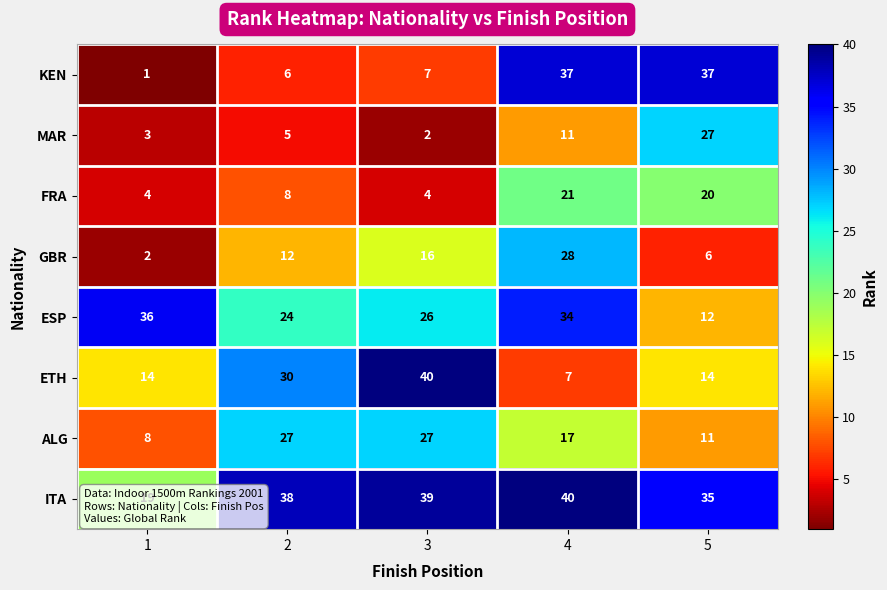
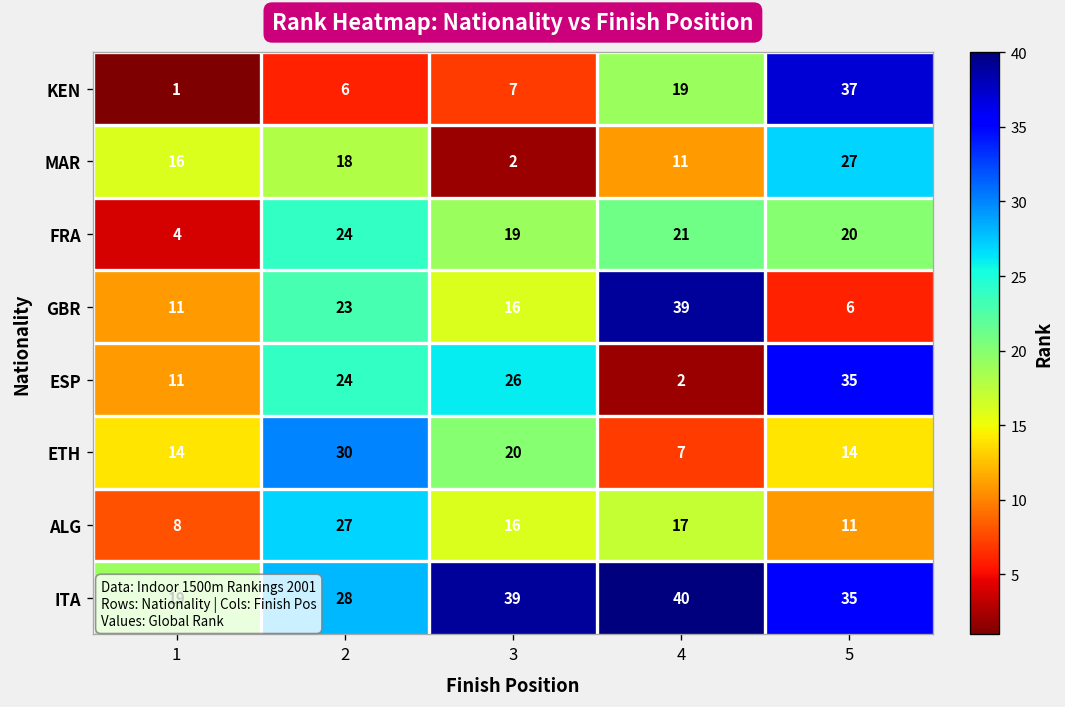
  {
    "KEN": {
      "1": 1,
      "2": 6,
      "3": 7,
-     "4": 37,
+     "4": 19,
      "5": 37
    },
    "MAR": {
-     "1": 3,
-     "2": 5,
+     "1": 16,
+     "2": 18,
      "3": 2,
      "4": 11,
      "5": 27
    },
    "FRA": {
      "1": 4,
-     "2": 8,
-     "3": 4,
+     "2": 24,
+     "3": 19,
      "4": 21,
      "5": 20
    },
    "GBR": {
-     "1": 2,
-     "2": 12,
+     "1": 11,
+     "2": 23,
      "3": 16,
-     "4": 28,
+     "4": 39,
      "5": 6
    },
    "ESP": {
-     "1": 36,
+     "1": 11,
      "2": 24,
      "3": 26,
-     "4": 34,
-     "5": 12
+     "4": 2,
+     "5": 35
    },
    "ETH": {
      "1": 14,
      "2": 30,
-     "3": 40,
+     "3": 20,
      "4": 7,
      "5": 14
    },
    "ALG": {
      "1": 8,
      "2": 27,
-     "3": 27,
+     "3": 16,
      "4": 17,
      "5": 11
    },
    "ITA": {
-     "2": 38,
+     "2": 28,
      "3": 39,
      "4": 40,
      "5": 35
    }
  }
